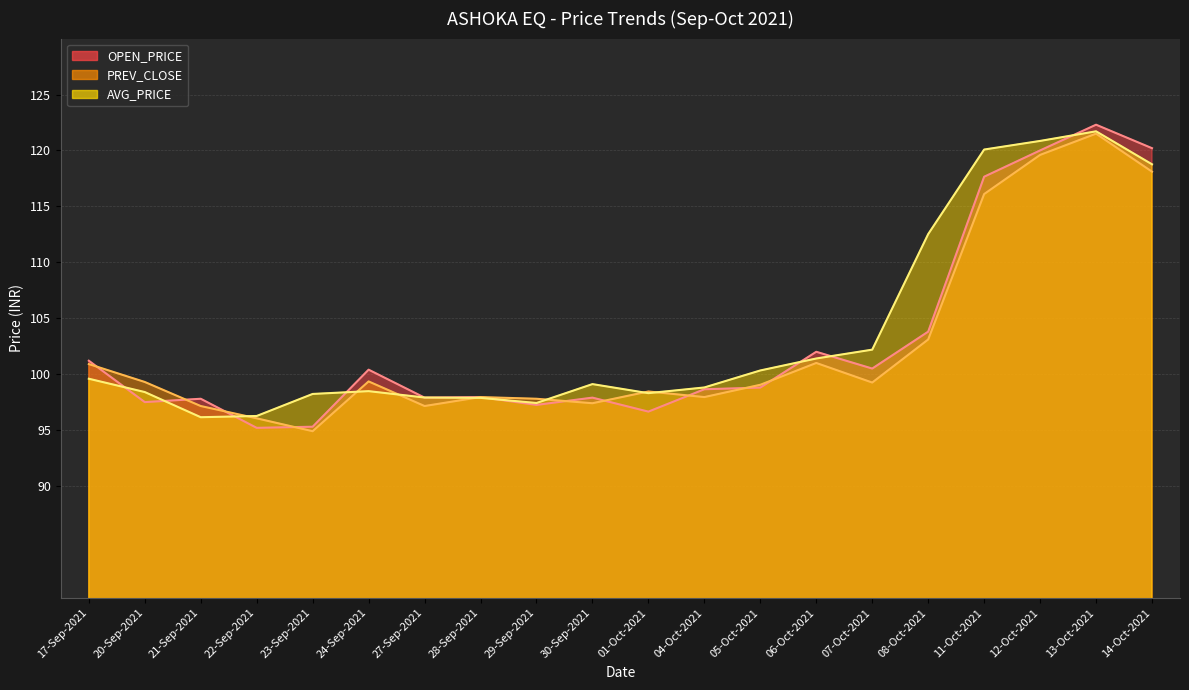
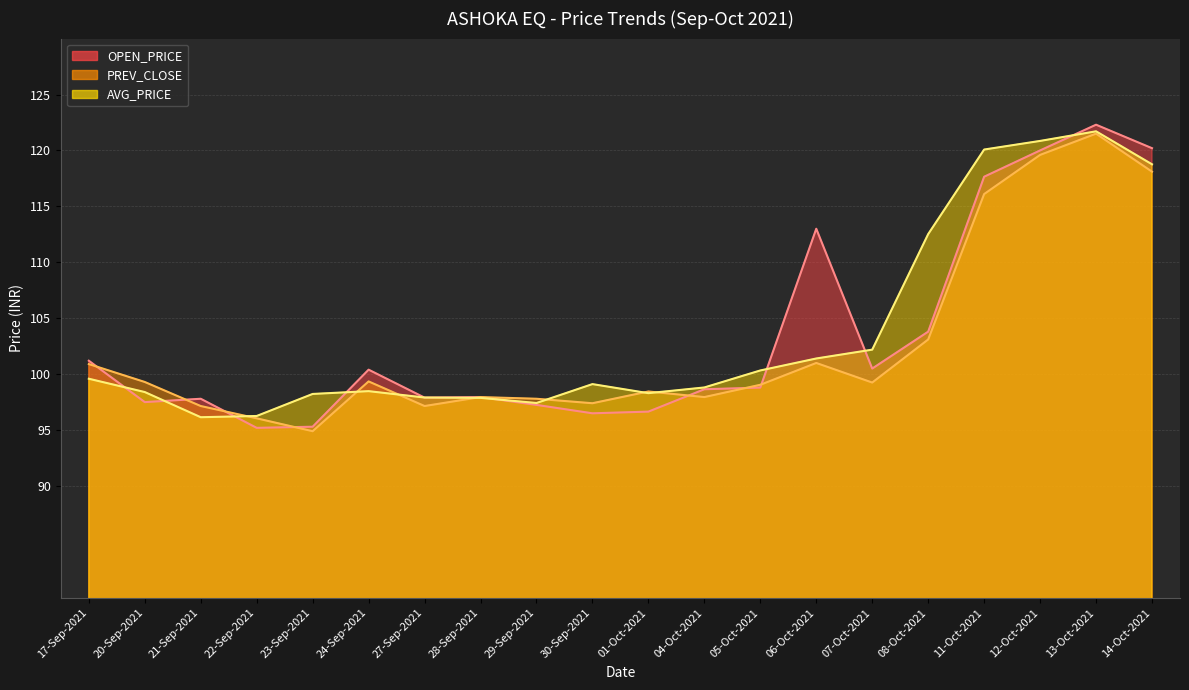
  {
    "OPEN_PRICE": {
      "17-Sep-2021": 101.2,
      "20-Sep-2021": 97.5,
      "21-Sep-2021": 97.8,
      "22-Sep-2021": 95.2,
      "23-Sep-2021": 95.3,
      "24-Sep-2021": 100.4,
-     "30-Sep-2021": 97.9,
+     "30-Sep-2021": 96.5,
      "01-Oct-2021": 96.7,
      "05-Oct-2021": 98.8,
-     "06-Oct-2021": 102,
+     "06-Oct-2021": 113,
      "07-Oct-2021": 100.5,
      "08-Oct-2021": 103.8,
      "11-Oct-2021": 117.7,
      "12-Oct-2021": 120.0,
      "13-Oct-2021": 122.3,
      "14-Oct-2021": 120.2
    }
  }
